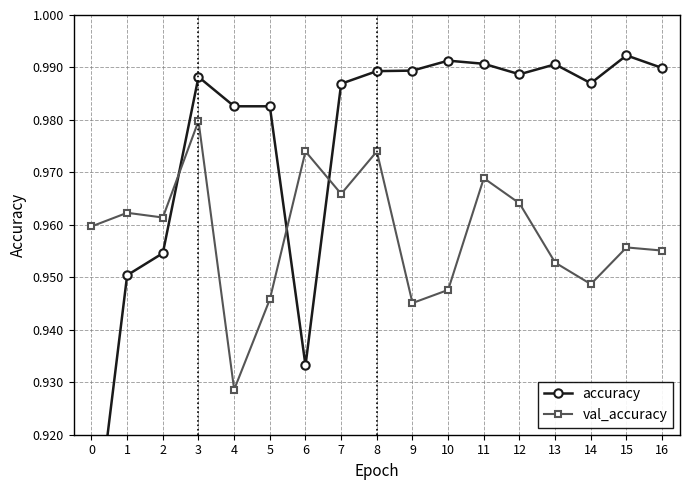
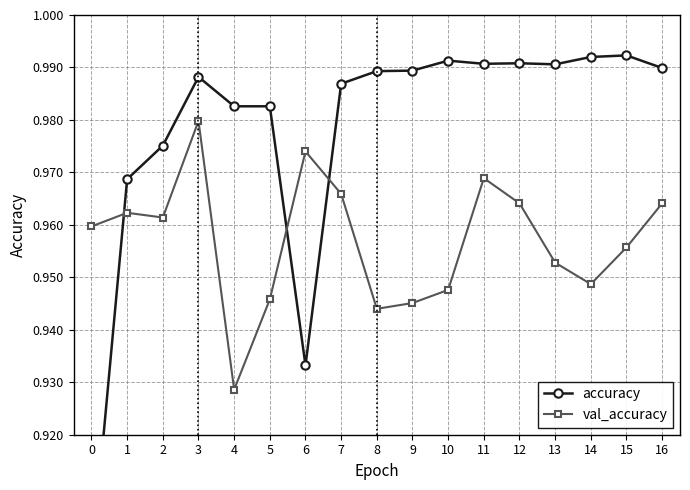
  {
    "accuracy": {
-     "1": 0.950,
-     "2": 0.955,
+     "1": 0.969,
+     "2": 0.975,
      "3": 0.988,
      "4": 0.983,
      "5": 0.983,
      "6": 0.933,
      "7": 0.987,
      "8": 0.989,
      "9": 0.989,
      "10": 0.991,
      "11": 0.991,
-     "12": 0.989,
+     "12": 0.991,
      "13": 0.991,
-     "14": 0.987,
+     "14": 0.992,
      "15": 0.992,
      "16": 0.990
    },
    "val_accuracy": {
      "0": 0.960,
      "1": 0.962,
      "2": 0.961,
      "3": 0.980,
      "4": 0.929,
      "5": 0.946,
      "6": 0.974,
      "7": 0.966,
-     "8": 0.974,
+     "8": 0.944,
      "9": 0.945,
      "10": 0.948,
      "11": 0.969,
      "12": 0.964,
      "13": 0.953,
      "14": 0.949,
      "15": 0.956,
-     "16": 0.955
+     "16": 0.964
    }
  }
